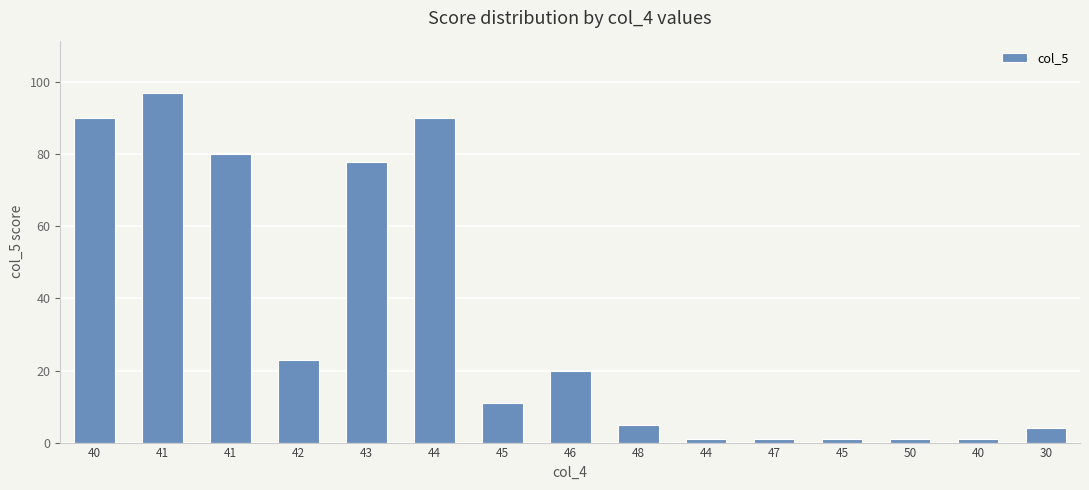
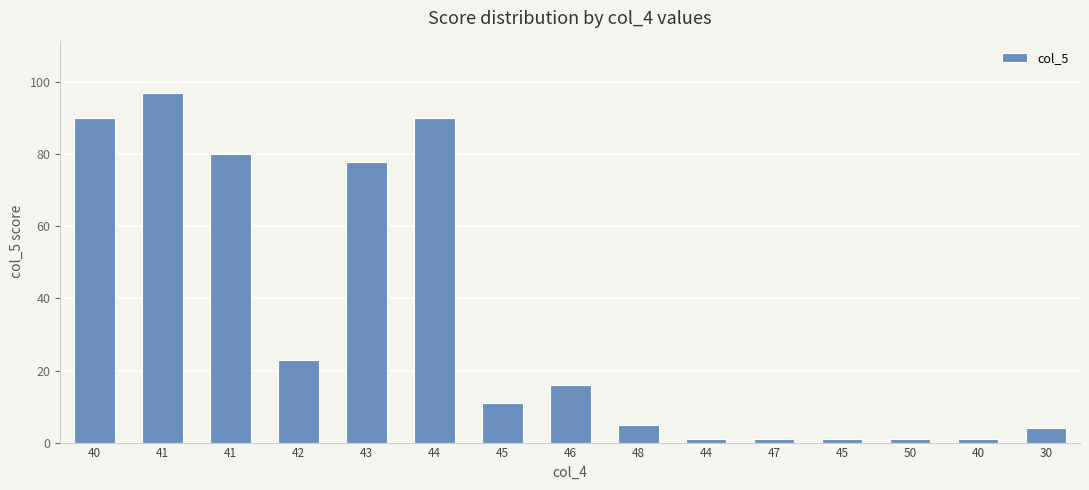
  {
    "42": 23,
    "43": 78,
-   "46": 20,
+   "46": 16,
    "48": 5,
    "47": 1,
    "50": 1,
    "30": 4
  }
